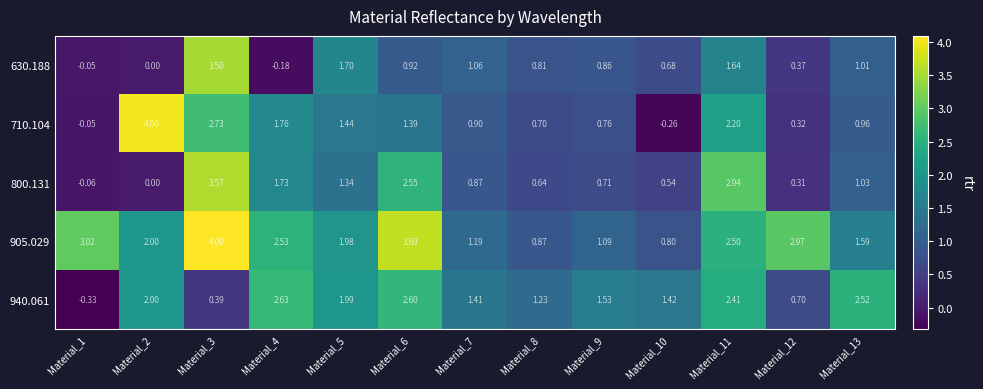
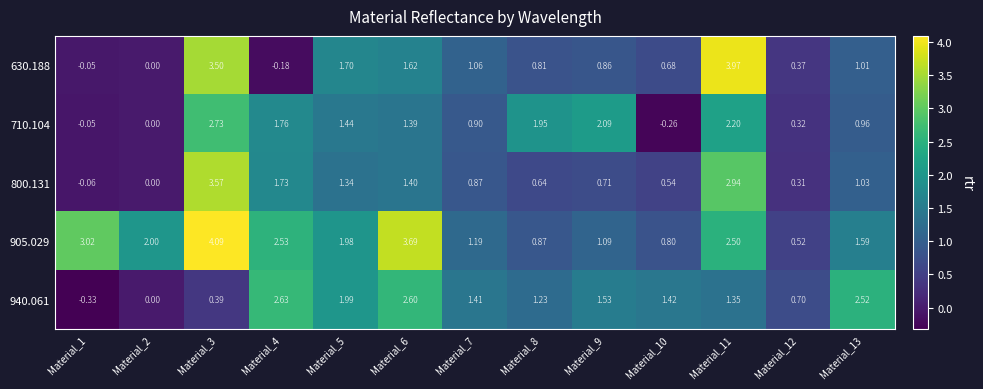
  {
    "630.188": {
      "Material_1": -0.05,
      "Material_2": 0.00,
      "Material_3": 3.50,
      "Material_4": -0.18,
      "Material_5": 1.70,
-     "Material_6": 0.92,
+     "Material_6": 1.62,
      "Material_7": 1.06,
      "Material_8": 0.81,
      "Material_9": 0.86,
      "Material_10": 0.68,
-     "Material_11": 1.64,
+     "Material_11": 3.97,
      "Material_12": 0.37,
      "Material_13": 1.01
    },
    "710.104": {
      "Material_1": -0.05,
-     "Material_2": 4.00,
+     "Material_2": 0.00,
      "Material_3": 2.73,
      "Material_4": 1.76,
      "Material_5": 1.44,
      "Material_6": 1.39,
      "Material_7": 0.90,
-     "Material_8": 0.70,
-     "Material_9": 0.76,
+     "Material_8": 1.95,
+     "Material_9": 2.09,
      "Material_10": -0.26,
      "Material_11": 2.20,
      "Material_12": 0.32,
      "Material_13": 0.96
    },
    "800.131": {
      "Material_1": -0.06,
      "Material_2": 0.00,
      "Material_3": 3.57,
      "Material_4": 1.73,
      "Material_5": 1.34,
-     "Material_6": 2.55,
+     "Material_6": 1.40,
      "Material_7": 0.87,
      "Material_8": 0.64,
      "Material_9": 0.71,
      "Material_10": 0.54,
      "Material_11": 2.94,
      "Material_12": 0.31,
      "Material_13": 1.03
    },
    "905.029": {
      "Material_1": 3.02,
      "Material_2": 2.00,
      "Material_3": 4.09,
      "Material_4": 2.53,
      "Material_5": 1.98,
      "Material_6": 3.69,
      "Material_7": 1.19,
      "Material_8": 0.87,
      "Material_9": 1.09,
      "Material_10": 0.80,
      "Material_11": 2.50,
-     "Material_12": 2.97,
+     "Material_12": 0.52,
      "Material_13": 1.59
    },
    "940.061": {
      "Material_1": -0.33,
-     "Material_2": 2.00,
+     "Material_2": 0.00,
      "Material_3": 0.39,
      "Material_4": 2.63,
      "Material_5": 1.99,
      "Material_6": 2.60,
      "Material_7": 1.41,
      "Material_8": 1.23,
      "Material_9": 1.53,
      "Material_10": 1.42,
-     "Material_11": 2.41,
+     "Material_11": 1.35,
      "Material_12": 0.70,
      "Material_13": 2.52
    }
  }
